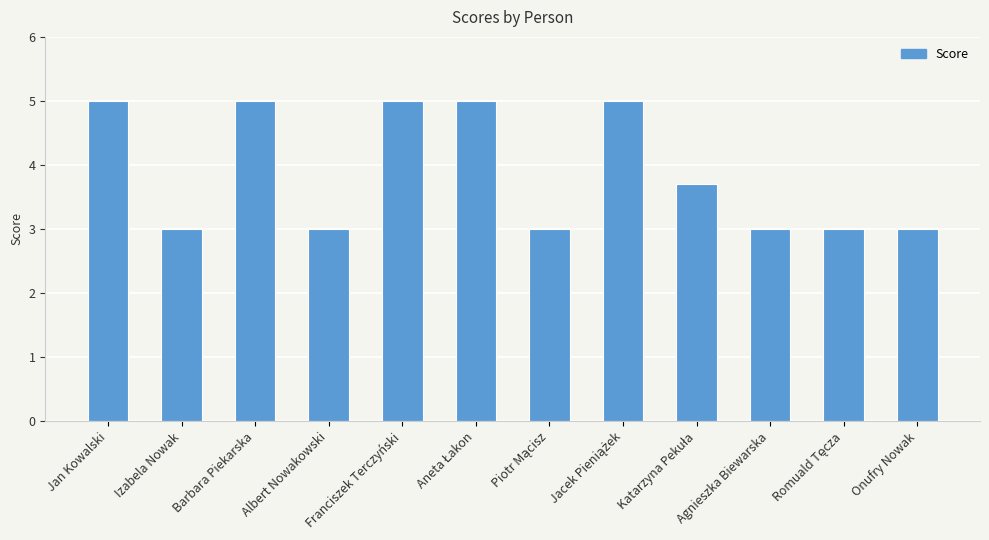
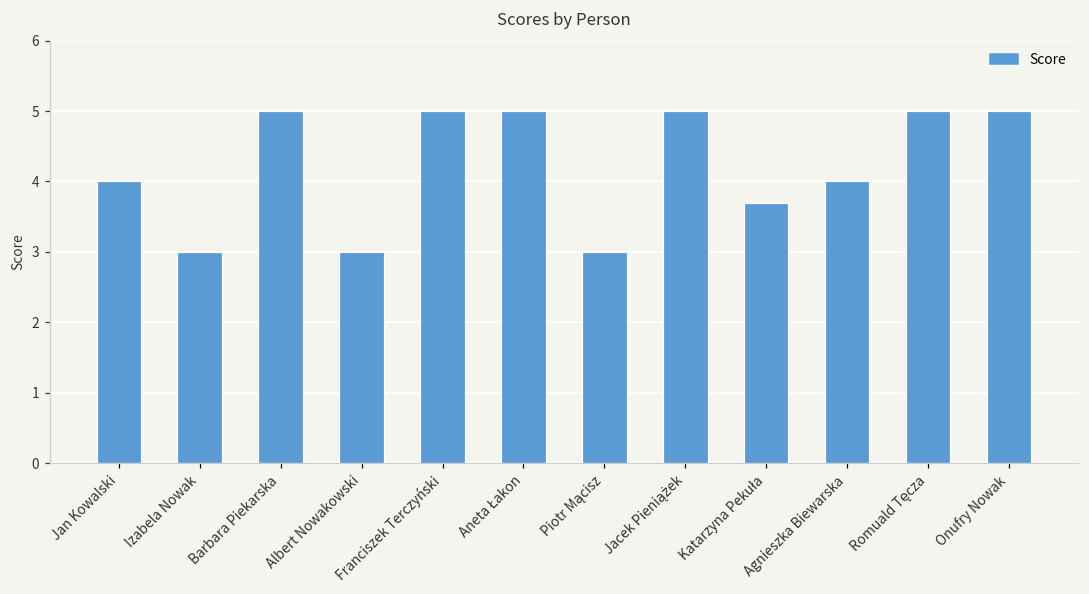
  {
-   "Jan Kowalski": 5,
+   "Jan Kowalski": 4,
    "Izabela Nowak": 3,
    "Barbara Piekarska": 5,
    "Albert Nowakowski": 3,
    "Franciszek Terczyński": 5,
    "Aneta Łakon": 5,
    "Piotr Mącisz": 3,
    "Jacek Pieniążek": 5,
    "Katarzyna Pekuła": 3.7,
-   "Agnieszka Biewarska": 3,
-   "Romuald Tęcza": 3,
-   "Onufry Nowak": 3
+   "Agnieszka Biewarska": 4,
+   "Romuald Tęcza": 5,
+   "Onufry Nowak": 5
  }
